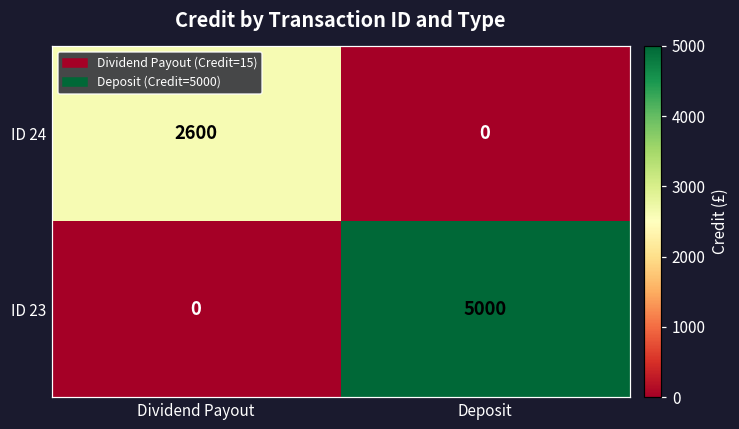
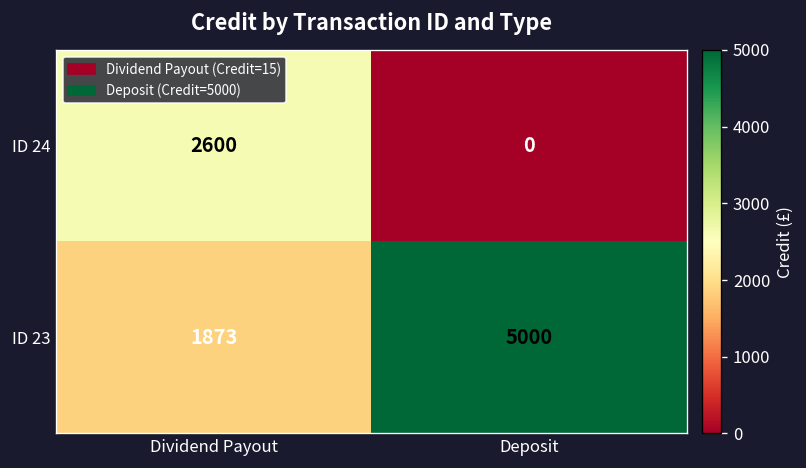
  {
    "ID 24": {
      "Dividend Payout": 2600,
      "Deposit": 0
    },
    "ID 23": {
-     "Dividend Payout": 0,
+     "Dividend Payout": 1873,
      "Deposit": 5000
    }
  }
